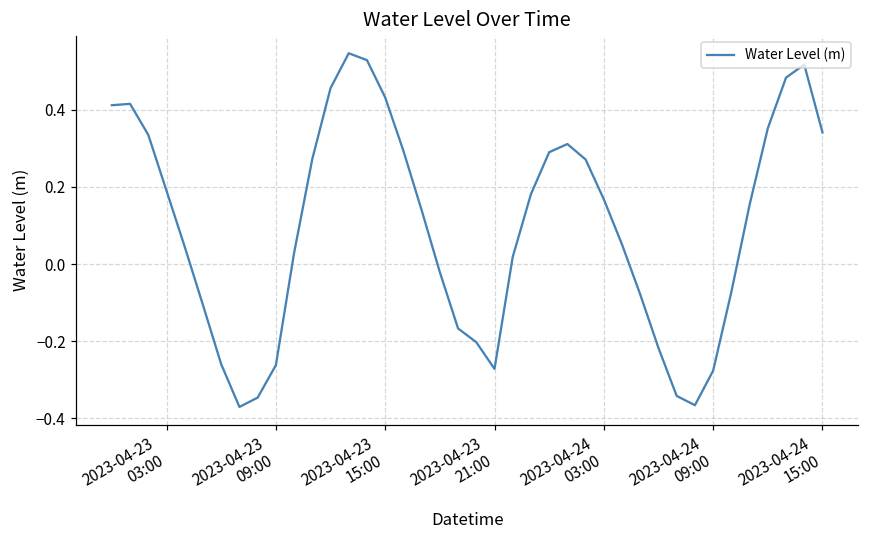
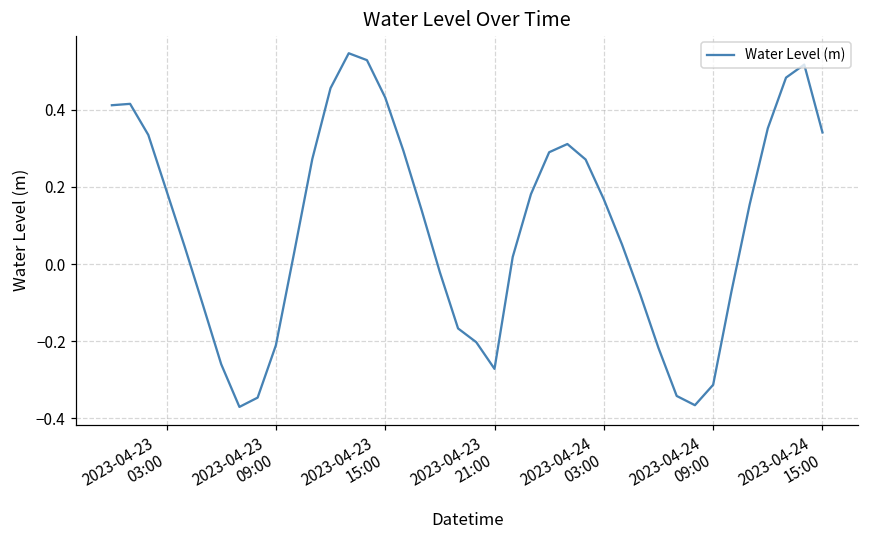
  {
    "2023-04-23 03:00": 0.19,
-   "2023-04-23 09:00": -0.26,
+   "2023-04-23 09:00": -0.21,
    "2023-04-23 15:00": 0.43,
    "2023-04-23 21:00": -0.27,
    "2023-04-24 03:00": 0.17,
-   "2023-04-24 09:00": -0.28,
+   "2023-04-24 09:00": -0.31,
    "2023-04-24 15:00": 0.34
  }
